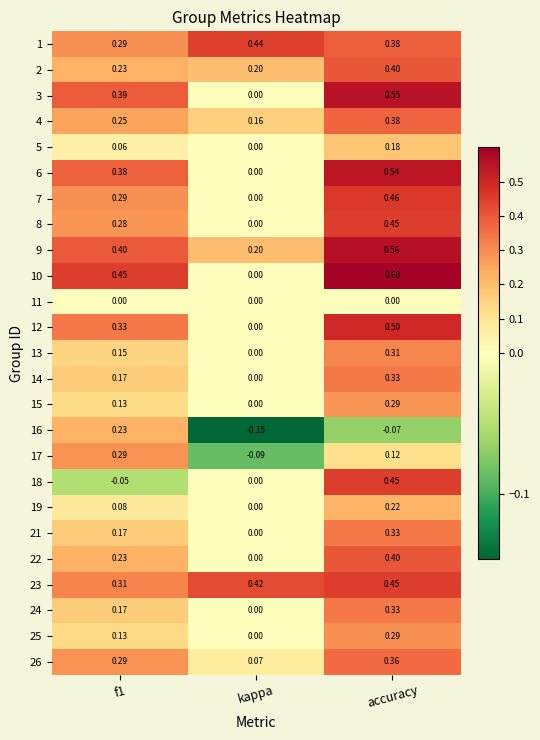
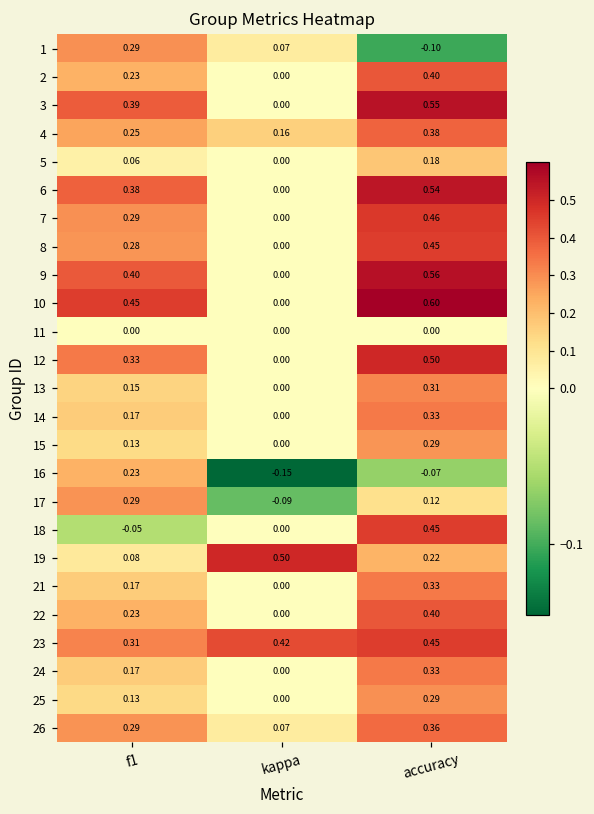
  {
    "1": {
      "f1": 0.29,
-     "kappa": 0.44,
-     "accuracy": 0.38
+     "kappa": 0.07,
+     "accuracy": -0.10
    },
    "2": {
      "f1": 0.23,
-     "kappa": 0.20,
+     "kappa": 0.00,
      "accuracy": 0.40
    },
    "3": {
      "f1": 0.39,
      "kappa": 0.00,
      "accuracy": 0.55
    },
    "4": {
      "f1": 0.25,
      "kappa": 0.16,
      "accuracy": 0.38
    },
    "5": {
      "f1": 0.06,
      "kappa": 0.00,
      "accuracy": 0.18
    },
    "6": {
      "f1": 0.38,
      "kappa": 0.00,
      "accuracy": 0.54
    },
    "7": {
      "f1": 0.29,
      "kappa": 0.00,
      "accuracy": 0.46
    },
    "8": {
      "f1": 0.28,
      "kappa": 0.00,
      "accuracy": 0.45
    },
    "9": {
      "f1": 0.40,
-     "kappa": 0.20,
+     "kappa": 0.00,
      "accuracy": 0.56
    },
    "10": {
      "f1": 0.45,
      "kappa": 0.00,
      "accuracy": 0.60
    },
    "11": {
      "f1": 0.00,
      "kappa": 0.00,
      "accuracy": 0.00
    },
    "12": {
      "f1": 0.33,
      "kappa": 0.00,
      "accuracy": 0.50
    },
    "13": {
      "f1": 0.15,
      "kappa": 0.00,
      "accuracy": 0.31
    },
    "14": {
      "f1": 0.17,
      "kappa": 0.00,
      "accuracy": 0.33
    },
    "15": {
      "f1": 0.13,
      "kappa": 0.00,
      "accuracy": 0.29
    },
    "16": {
      "f1": 0.23,
      "kappa": -0.15,
      "accuracy": -0.07
    },
    "17": {
      "f1": 0.29,
      "kappa": -0.09,
      "accuracy": 0.12
    },
    "18": {
      "f1": -0.05,
      "kappa": 0.00,
      "accuracy": 0.45
    },
    "19": {
      "f1": 0.08,
-     "kappa": 0.00,
+     "kappa": 0.50,
      "accuracy": 0.22
    },
    "21": {
      "f1": 0.17,
      "kappa": 0.00,
      "accuracy": 0.33
    },
    "22": {
      "f1": 0.23,
      "kappa": 0.00,
      "accuracy": 0.40
    },
    "23": {
      "f1": 0.31,
      "kappa": 0.42,
      "accuracy": 0.45
    },
    "24": {
      "f1": 0.17,
      "kappa": 0.00,
      "accuracy": 0.33
    },
    "25": {
      "f1": 0.13,
      "kappa": 0.00,
      "accuracy": 0.29
    },
    "26": {
      "f1": 0.29,
      "kappa": 0.07,
      "accuracy": 0.36
    }
  }
